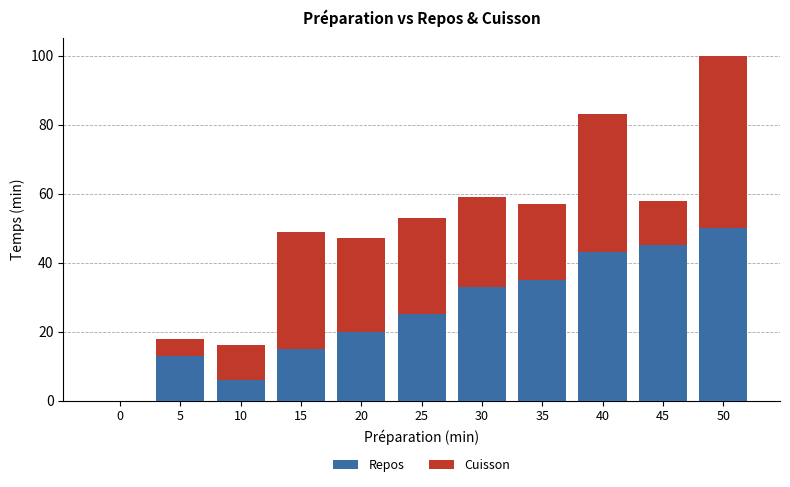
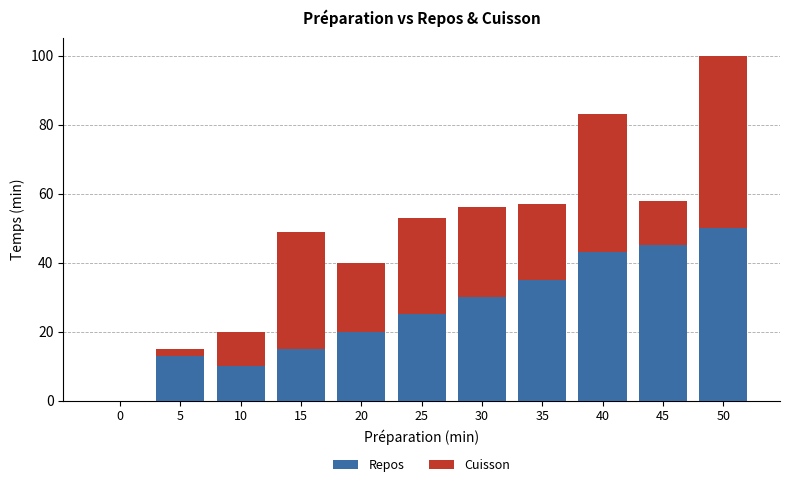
  {
    "Repos": {
      "0": 0,
      "5": 13,
-     "10": 6,
+     "10": 10,
      "15": 15,
      "20": 20,
      "25": 25,
-     "30": 33,
+     "30": 30,
      "35": 35,
      "40": 43,
      "45": 45,
      "50": 50
    },
    "Cuisson": {
      "0": 0,
-     "5": 5,
+     "5": 2,
      "10": 10,
      "15": 34,
-     "20": 27,
+     "20": 20,
      "25": 28,
      "30": 26,
      "35": 22,
      "40": 40,
      "45": 13,
      "50": 50
    }
  }
